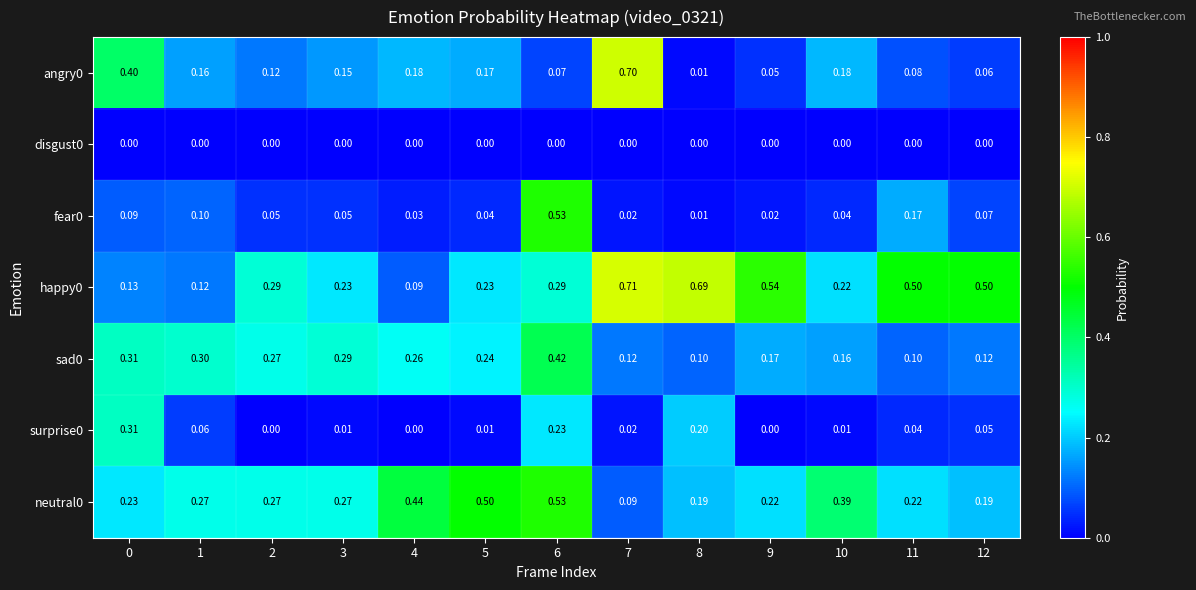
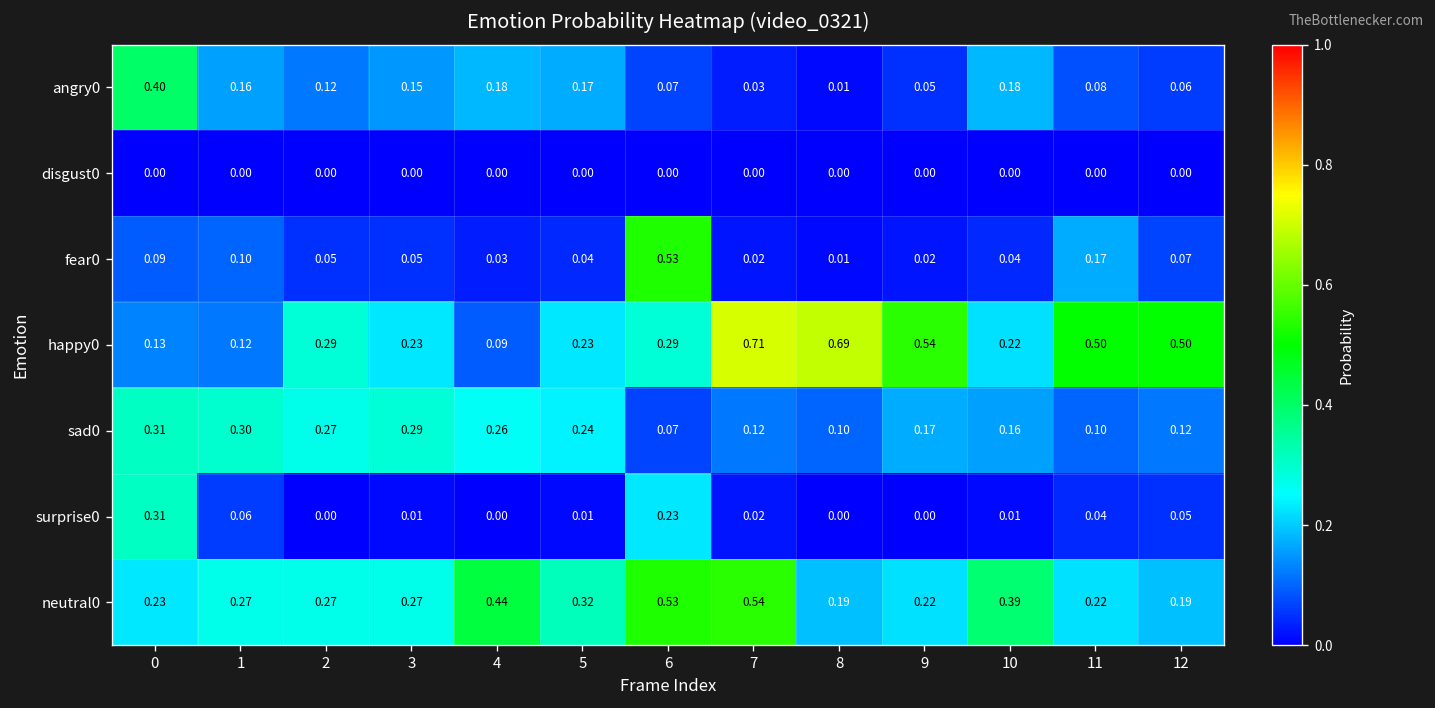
  {
    "angry0": {
      "0": 0.40,
      "1": 0.16,
      "2": 0.12,
      "3": 0.15,
      "4": 0.18,
      "5": 0.17,
      "6": 0.07,
-     "7": 0.70,
+     "7": 0.03,
      "8": 0.01,
      "9": 0.05,
      "10": 0.18,
      "11": 0.08,
      "12": 0.06
    },
    "disgust0": {
      "0": 0.00,
      "1": 0.00,
      "2": 0.00,
      "3": 0.00,
      "4": 0.00,
      "5": 0.00,
      "6": 0.00,
      "7": 0.00,
      "8": 0.00,
      "9": 0.00,
      "10": 0.00,
      "11": 0.00,
      "12": 0.00
    },
    "fear0": {
      "0": 0.09,
      "1": 0.10,
      "2": 0.05,
      "3": 0.05,
      "4": 0.03,
      "5": 0.04,
      "6": 0.53,
      "7": 0.02,
      "8": 0.01,
      "9": 0.02,
      "10": 0.04,
      "11": 0.17,
      "12": 0.07
    },
    "happy0": {
      "0": 0.13,
      "1": 0.12,
      "2": 0.29,
      "3": 0.23,
      "4": 0.09,
      "5": 0.23,
      "6": 0.29,
      "7": 0.71,
      "8": 0.69,
      "9": 0.54,
      "10": 0.22,
      "11": 0.50,
      "12": 0.50
    },
    "sad0": {
      "0": 0.31,
      "1": 0.30,
      "2": 0.27,
      "3": 0.29,
      "4": 0.26,
      "5": 0.24,
-     "6": 0.42,
+     "6": 0.07,
      "7": 0.12,
      "8": 0.10,
      "9": 0.17,
      "10": 0.16,
      "11": 0.10,
      "12": 0.12
    },
    "surprise0": {
      "0": 0.31,
      "1": 0.06,
      "2": 0.00,
      "3": 0.01,
      "4": 0.00,
      "5": 0.01,
      "6": 0.23,
      "7": 0.02,
-     "8": 0.20,
+     "8": 0.00,
      "9": 0.00,
      "10": 0.01,
      "11": 0.04,
      "12": 0.05
    },
    "neutral0": {
      "0": 0.23,
      "1": 0.27,
      "2": 0.27,
      "3": 0.27,
      "4": 0.44,
-     "5": 0.50,
+     "5": 0.32,
      "6": 0.53,
-     "7": 0.09,
+     "7": 0.54,
      "8": 0.19,
      "9": 0.22,
      "10": 0.39,
      "11": 0.22,
      "12": 0.19
    }
  }
